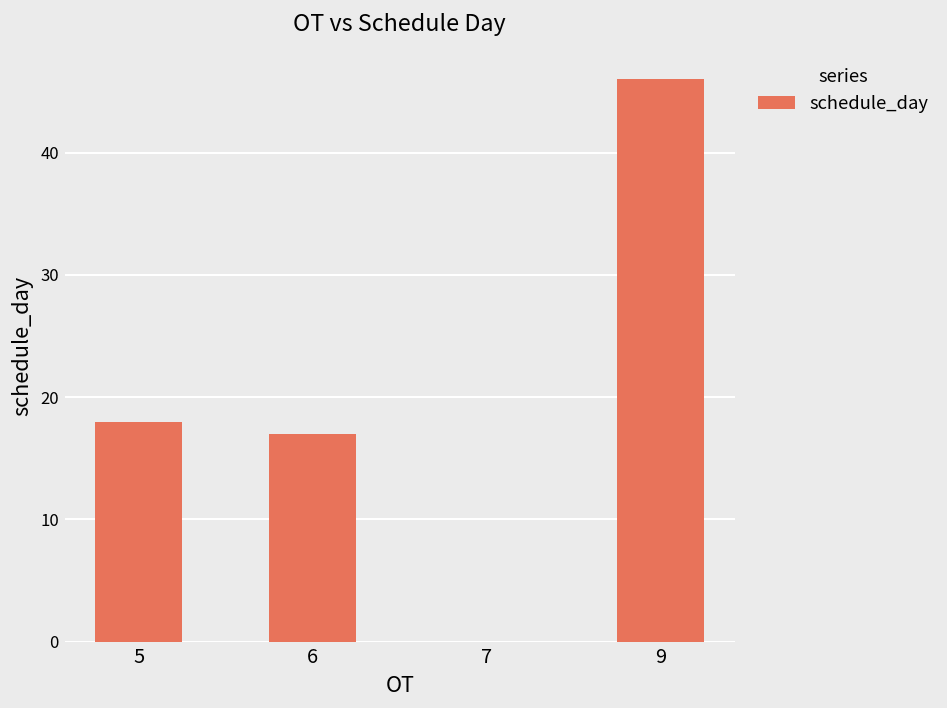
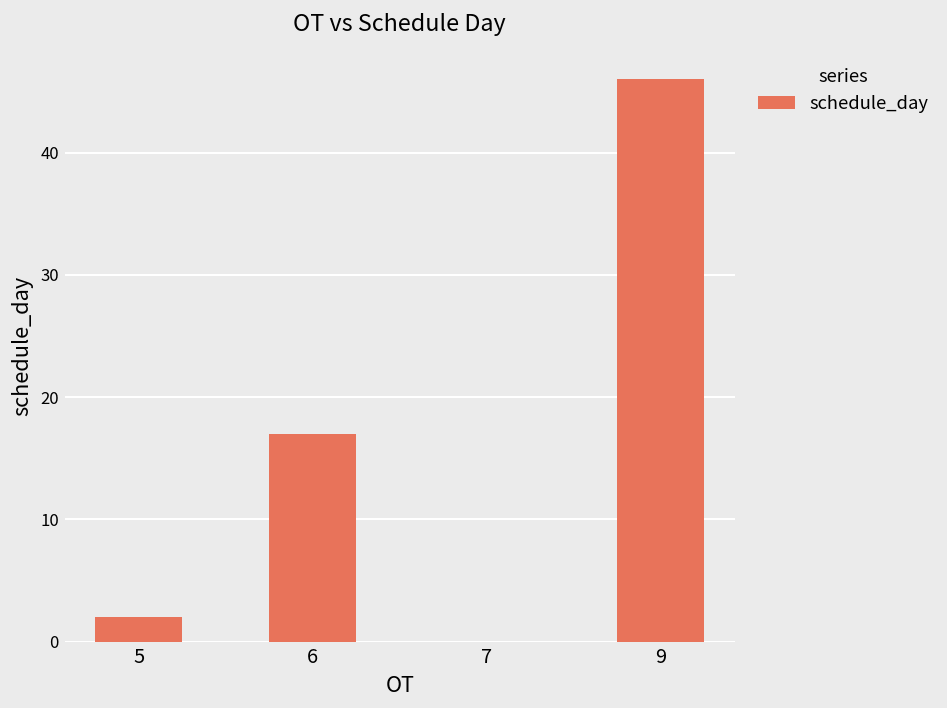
  {
-   "5": 18,
+   "5": 2,
    "6": 17,
    "7": 0,
    "9": 46
  }
